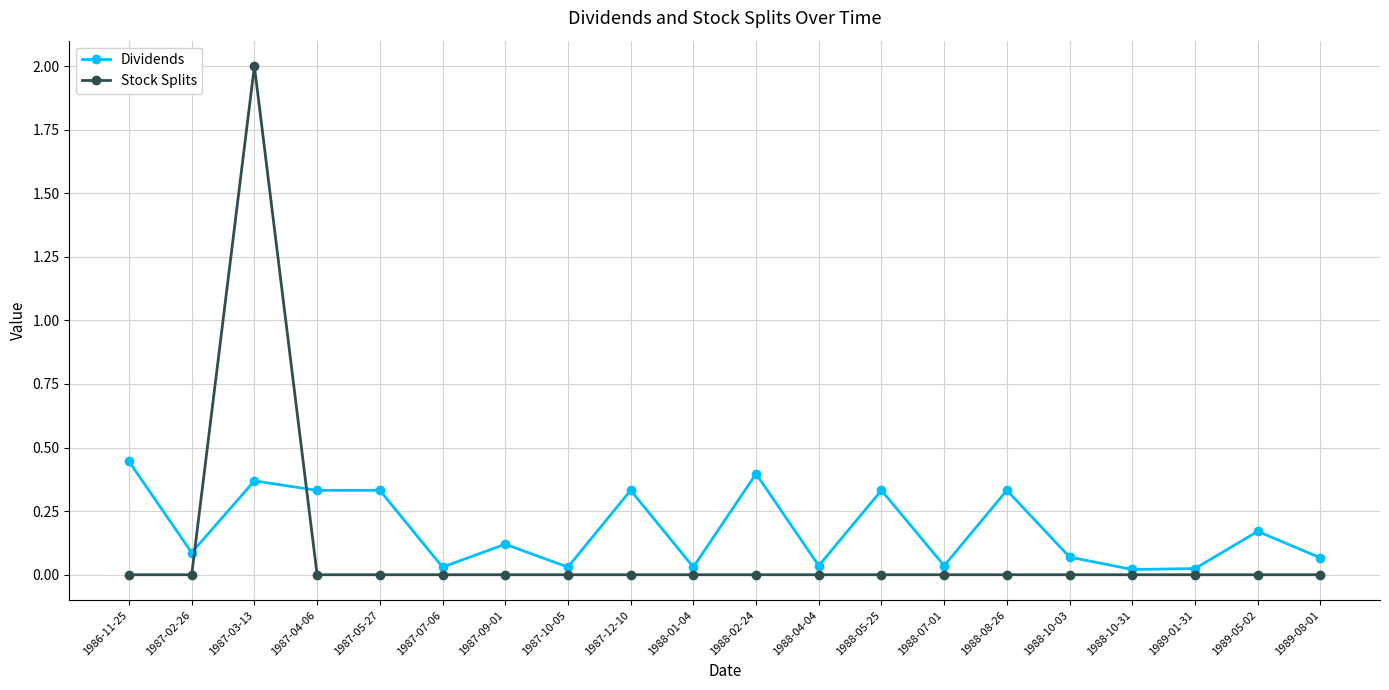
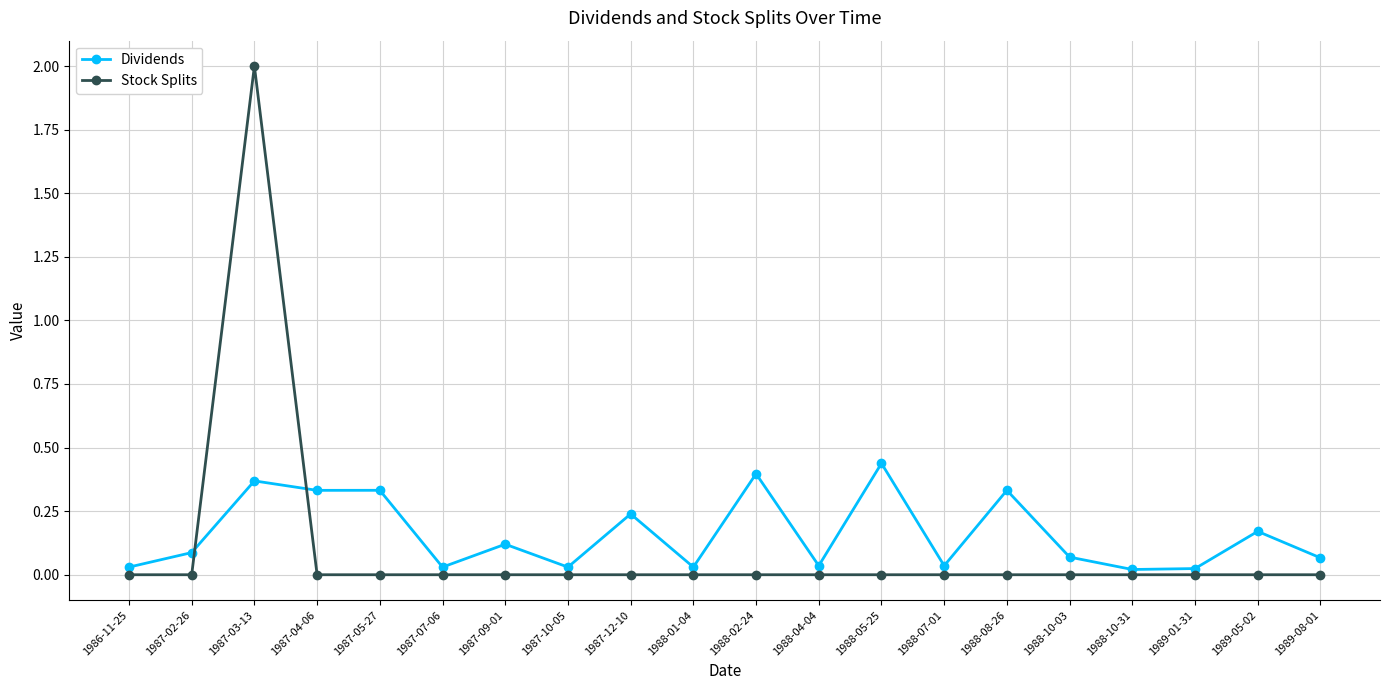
  {
    "Dividends": {
-     "1986-11-25": 0.45,
+     "1986-11-25": 0.03,
      "1987-02-26": 0.09,
      "1987-03-13": 0.37,
      "1987-04-06": 0.33,
      "1987-05-27": 0.33,
      "1987-07-06": 0.03,
      "1987-09-01": 0.12,
      "1987-10-05": 0.03,
-     "1987-12-10": 0.33,
+     "1987-12-10": 0.24,
      "1988-01-04": 0.03,
      "1988-02-24": 0.40,
      "1988-04-04": 0.04,
-     "1988-05-25": 0.33,
+     "1988-05-25": 0.44,
      "1988-07-01": 0.04,
      "1988-08-26": 0.33,
      "1988-10-03": 0.07,
      "1988-10-31": 0.02,
      "1989-01-31": 0.02,
      "1989-05-02": 0.17,
      "1989-08-01": 0.07
    },
    "Stock Splits": {
      "1986-11-25": 0.00,
      "1987-02-26": 0.00,
      "1987-03-13": 2.00,
      "1987-04-06": 0.00,
      "1987-05-27": 0.00,
      "1987-07-06": 0.00,
      "1987-09-01": 0.00,
      "1987-10-05": 0.00,
      "1987-12-10": 0.00,
      "1988-01-04": 0.00,
      "1988-02-24": 0.00,
      "1988-04-04": 0.00,
      "1988-05-25": 0.00,
      "1988-07-01": 0.00,
      "1988-08-26": 0.00,
      "1988-10-03": 0.00,
      "1988-10-31": 0.00,
      "1989-01-31": 0.00,
      "1989-05-02": 0.00,
      "1989-08-01": 0.00
    }
  }
